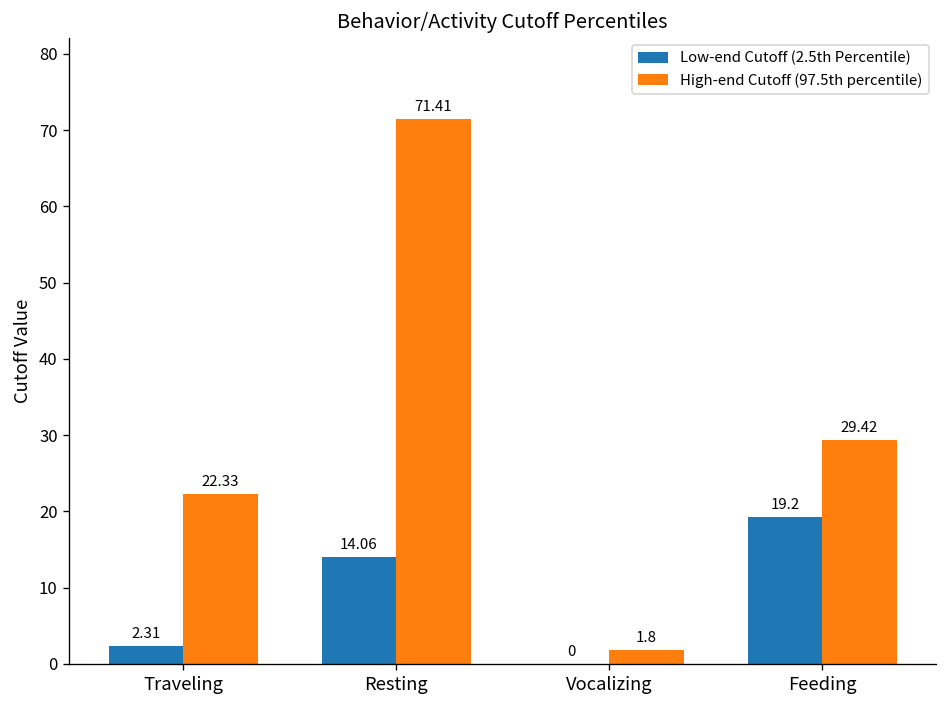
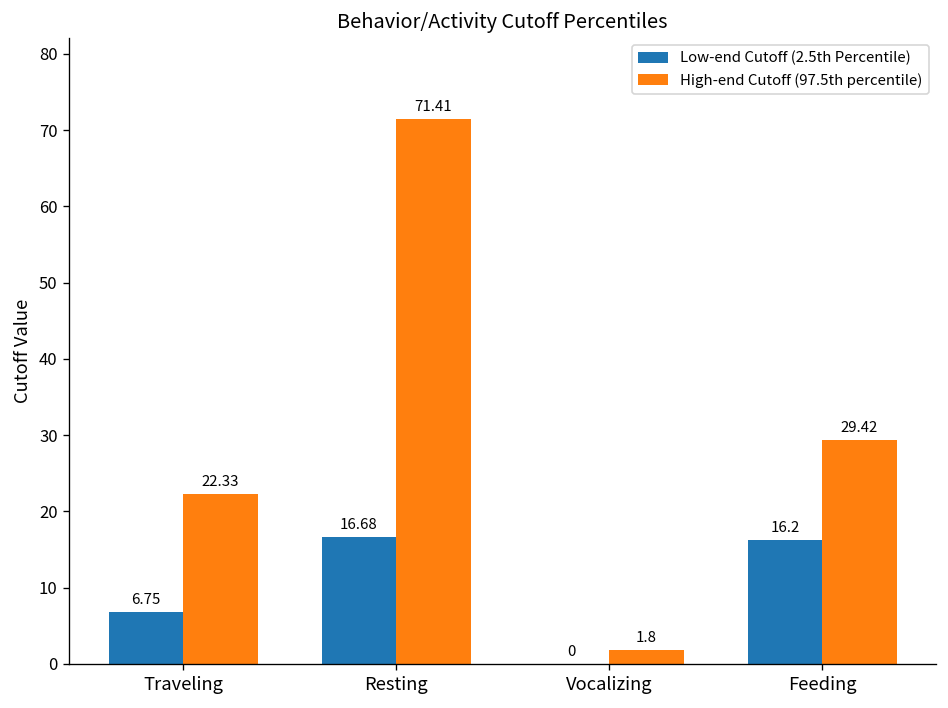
  {
    "Low-end Cutoff (2.5th Percentile)": {
-     "Traveling": 2.31,
-     "Resting": 14.06,
+     "Traveling": 6.75,
+     "Resting": 16.68,
      "Vocalizing": 0,
-     "Feeding": 19.2
+     "Feeding": 16.2
    },
    "High-end Cutoff (97.5th percentile)": {
      "Traveling": 22.33,
      "Resting": 71.41,
      "Vocalizing": 1.8,
      "Feeding": 29.42
    }
  }
